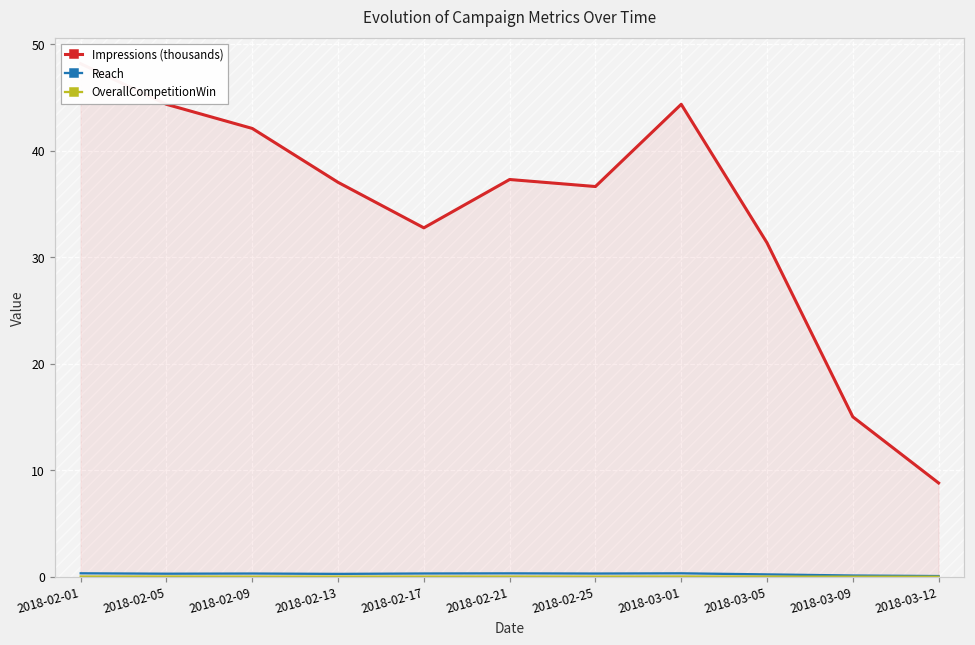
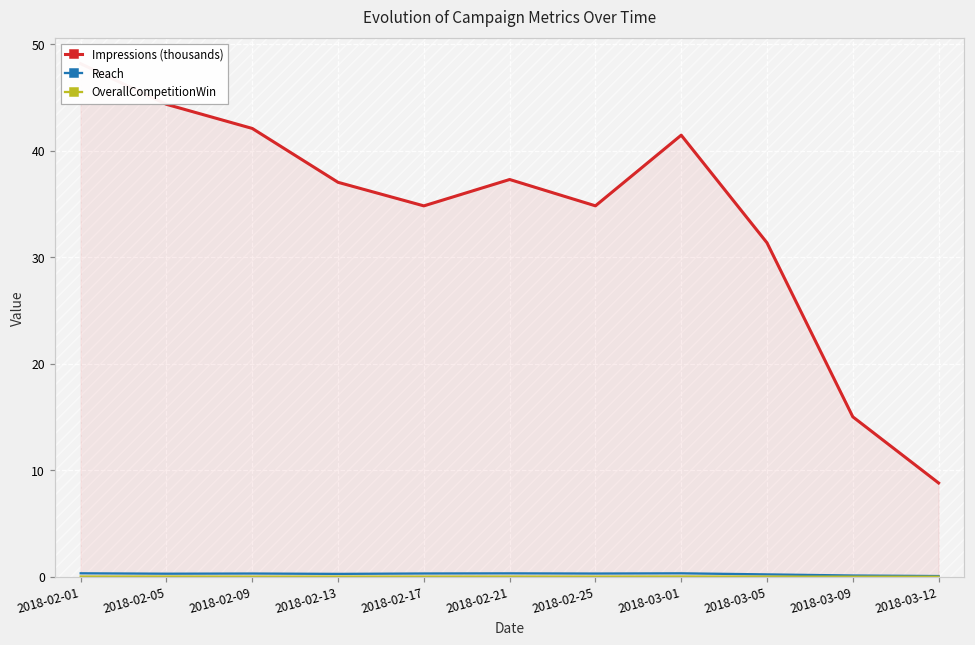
  {
    "Impressions (thousands)": {
      "2018-02-05": 44,
      "2018-02-09": 42,
      "2018-02-13": 37,
-     "2018-02-17": 33,
+     "2018-02-17": 35,
      "2018-02-21": 37,
-     "2018-02-25": 37,
-     "2018-03-01": 44,
+     "2018-02-25": 35,
+     "2018-03-01": 41,
      "2018-03-05": 31,
      "2018-03-09": 15,
      "2018-03-12": 9
    },
    "Reach": {
      "2018-02-01": 0,
      "2018-02-09": 0,
      "2018-02-17": 0,
      "2018-02-21": 0,
      "2018-02-25": 0,
      "2018-03-01": 0
    },
    "OverallCompetitionWin": {
      "2018-02-01": 0,
      "2018-02-09": 0,
      "2018-02-17": 0,
      "2018-02-21": 0,
      "2018-02-25": 0,
      "2018-03-01": 0
    }
  }
